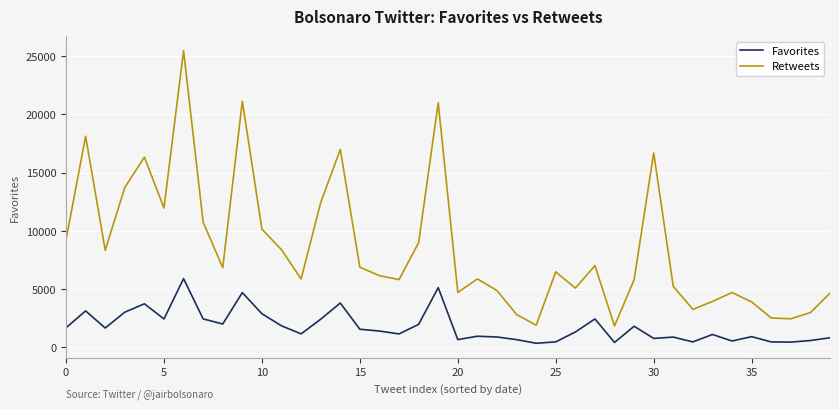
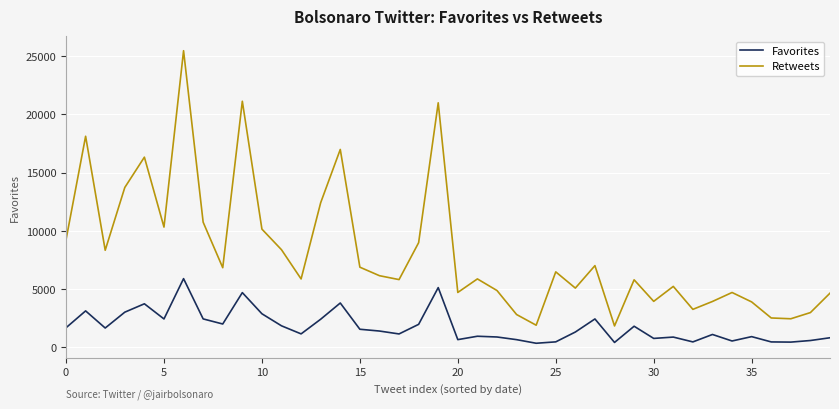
  {
    "Favorites": {
      "0": 1700,
      "5": 2400,
      "10": 2900,
      "15": 1500,
      "20": 600,
      "25": 400,
      "30": 700,
      "35": 900
    },
    "Retweets": {
      "0": 9200,
-     "5": 12000,
+     "5": 10300,
      "10": 10100,
      "15": 6900,
      "20": 4700,
      "25": 6500,
-     "30": 16700,
+     "30": 3900,
      "35": 3900
    }
  }
